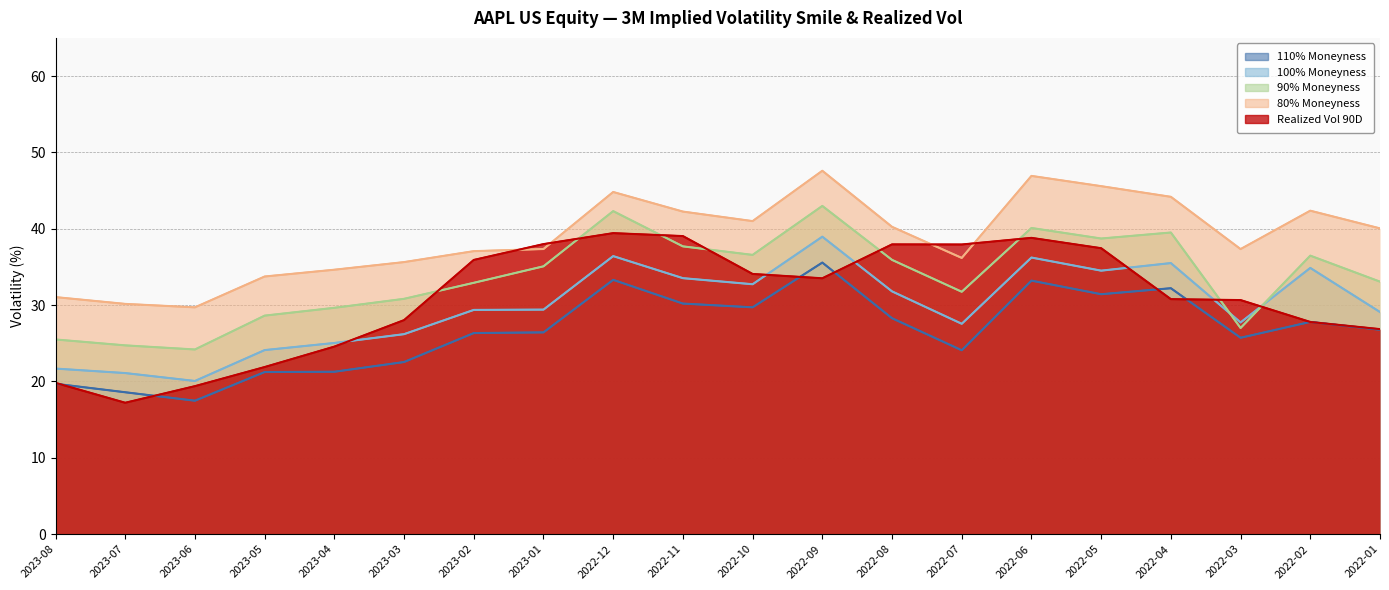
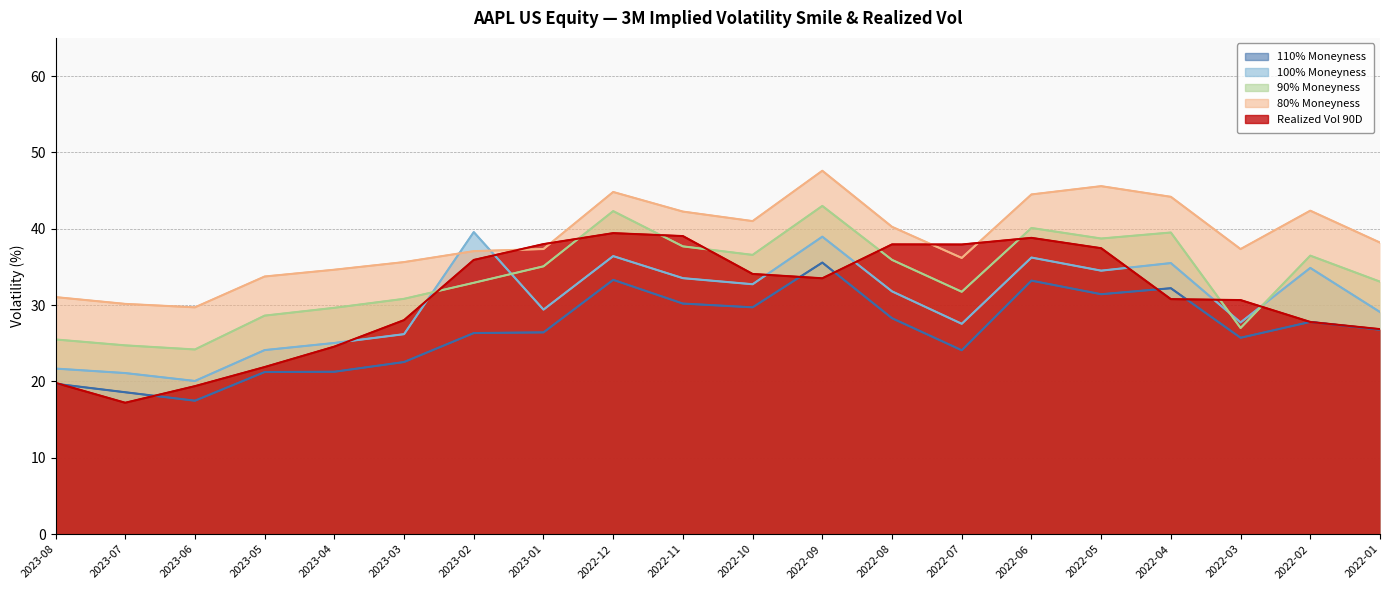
  {
    "110% Moneyness": {
      "2023-07": 19,
      "2023-06": 17,
      "2023-05": 21,
      "2023-04": 21,
      "2023-03": 23,
      "2023-02": 26,
      "2023-01": 26,
      "2022-12": 33,
      "2022-11": 30,
      "2022-10": 30,
      "2022-09": 36,
      "2022-08": 28,
      "2022-07": 24,
      "2022-06": 33,
      "2022-05": 31,
      "2022-04": 32,
      "2022-03": 26
    },
    "100% Moneyness": {
      "2023-08": 22,
      "2023-07": 21,
      "2023-06": 20,
      "2023-05": 24,
      "2023-04": 25,
      "2023-03": 26,
-     "2023-02": 29,
+     "2023-02": 40,
      "2023-01": 29,
      "2022-12": 36,
      "2022-11": 34,
      "2022-10": 33,
      "2022-09": 39,
      "2022-08": 32,
      "2022-07": 28,
      "2022-06": 36,
      "2022-05": 35,
      "2022-04": 36,
      "2022-03": 28,
      "2022-02": 35,
      "2022-01": 29
    },
    "90% Moneyness": {
      "2023-08": 25,
      "2023-07": 25,
      "2023-06": 24,
      "2023-05": 29,
      "2023-04": 30,
      "2023-03": 31,
      "2023-02": 33,
      "2023-01": 35,
      "2022-12": 42,
      "2022-11": 38,
      "2022-10": 37,
      "2022-09": 43,
      "2022-08": 36,
      "2022-07": 32,
      "2022-06": 40,
      "2022-05": 39,
      "2022-04": 40,
      "2022-03": 27,
      "2022-02": 36,
      "2022-01": 33
    },
    "80% Moneyness": {
      "2023-08": 31,
      "2023-07": 30,
      "2023-06": 30,
      "2023-05": 34,
      "2023-04": 35,
      "2023-03": 36,
      "2023-02": 37,
      "2023-01": 37,
      "2022-12": 45,
      "2022-11": 42,
      "2022-10": 41,
      "2022-09": 48,
      "2022-08": 40,
      "2022-07": 36,
-     "2022-06": 47,
+     "2022-06": 44,
      "2022-05": 46,
      "2022-04": 44,
      "2022-03": 37,
      "2022-02": 42,
-     "2022-01": 40
+     "2022-01": 38
    },
    "Realized Vol 90D": {
      "2023-07": 17,
      "2023-06": 19,
      "2023-05": 22,
      "2023-04": 25,
      "2023-03": 28,
      "2023-02": 36,
      "2023-01": 38,
      "2022-12": 39,
      "2022-11": 39,
      "2022-10": 34,
      "2022-09": 34,
      "2022-08": 38,
      "2022-07": 38,
      "2022-06": 39,
      "2022-05": 37,
      "2022-04": 31,
      "2022-03": 31
    }
  }
